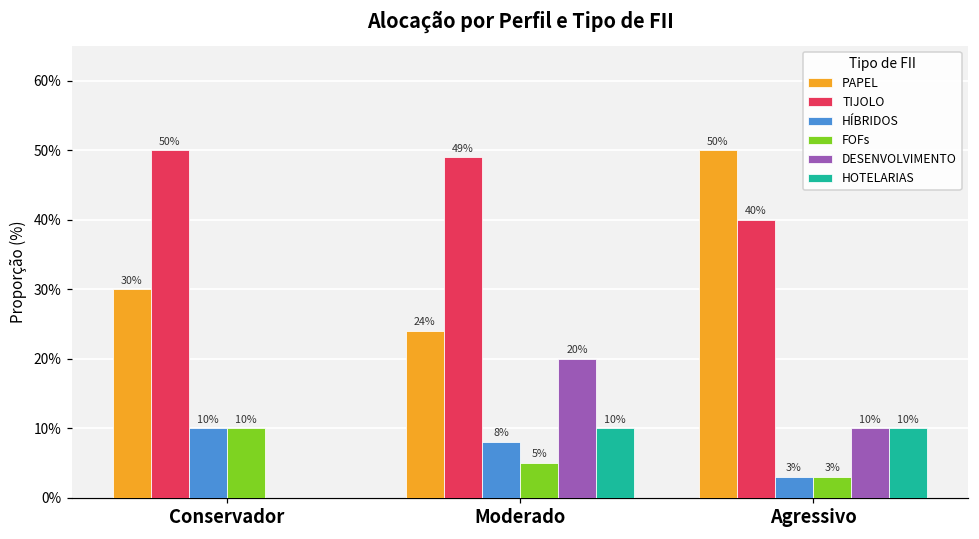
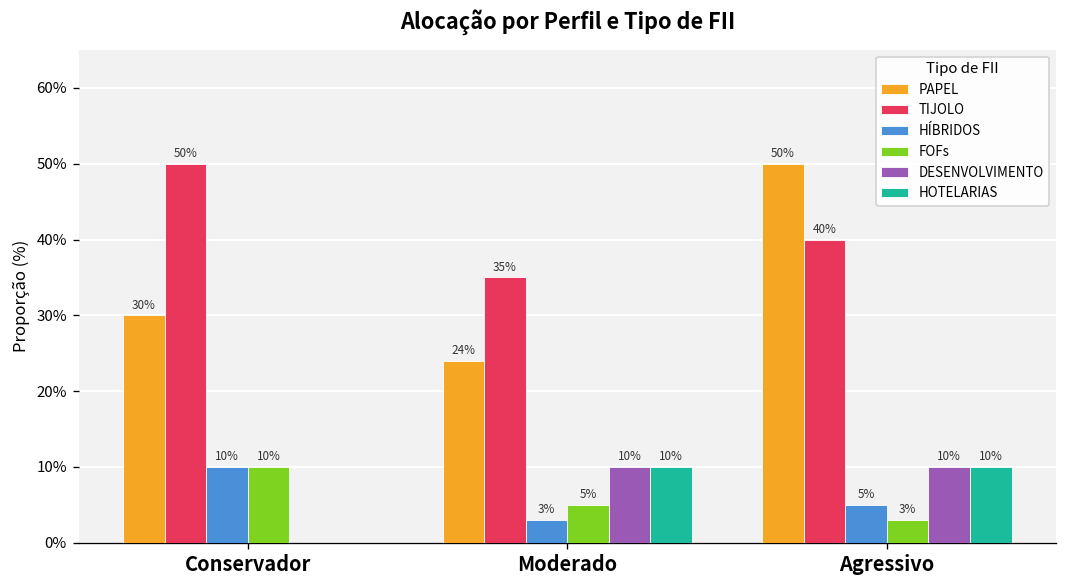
  {
    "PAPEL": {
      "Conservador": "30%",
      "Moderado": "24%",
      "Agressivo": "50%"
    },
    "TIJOLO": {
      "Conservador": "50%",
-     "Moderado": "49%",
+     "Moderado": "35%",
      "Agressivo": "40%"
    },
    "HÍBRIDOS": {
      "Conservador": "10%",
-     "Moderado": "8%",
-     "Agressivo": "3%"
+     "Moderado": "3%",
+     "Agressivo": "5%"
    },
    "FOFs": {
      "Conservador": "10%",
      "Moderado": "5%",
      "Agressivo": "3%"
    },
    "DESENVOLVIMENTO": {
-     "Moderado": "20%",
+     "Moderado": "10%",
      "Agressivo": "10%"
    },
    "HOTELARIAS": {
      "Moderado": "10%",
      "Agressivo": "10%"
    }
  }
